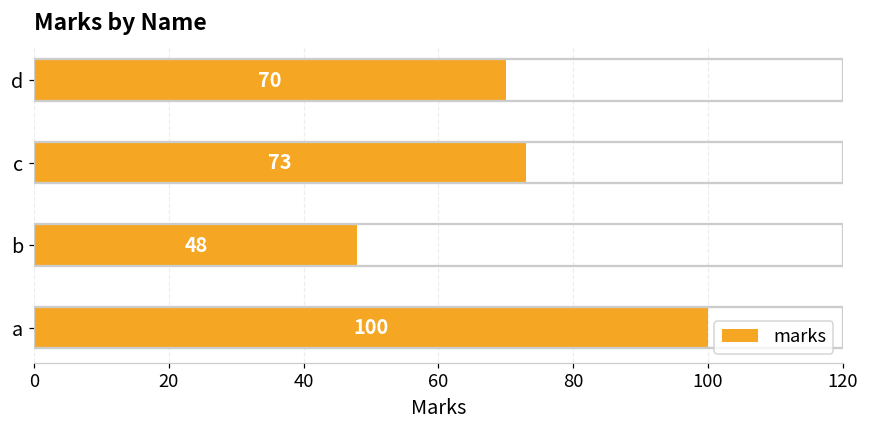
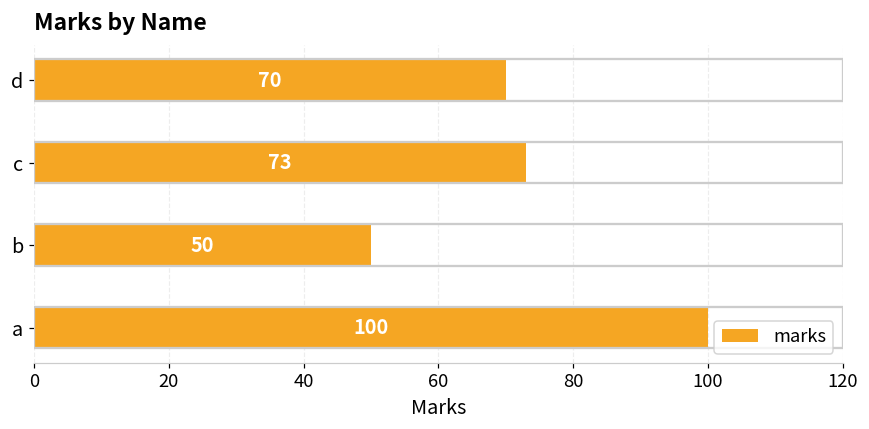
  {
    "d": 70,
    "c": 73,
-   "b": 48,
+   "b": 50,
    "a": 100
  }
